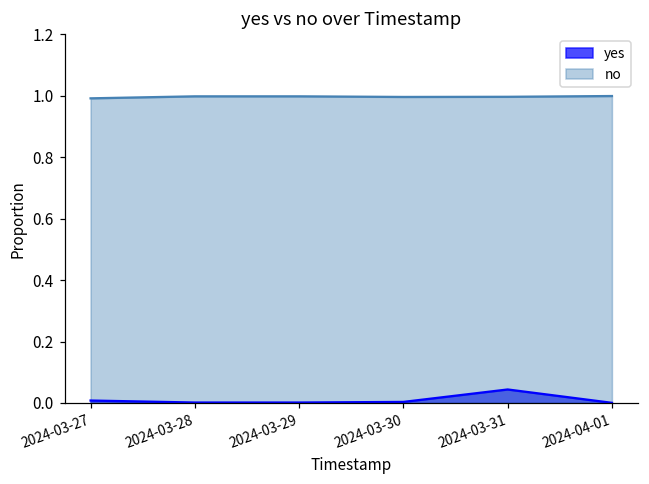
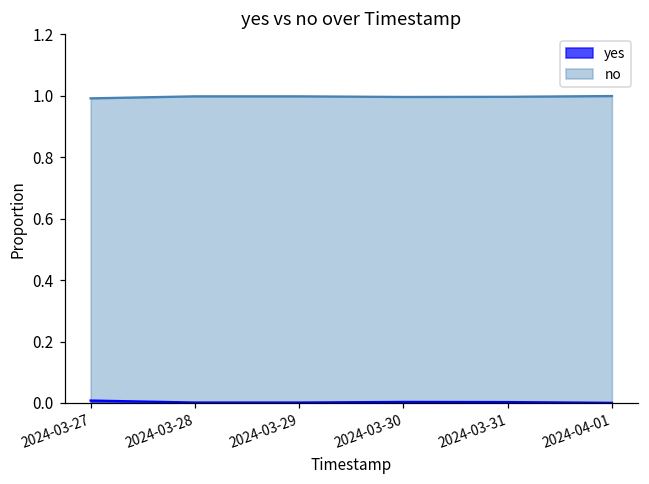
  {
    "yes": {
      "2024-03-27": 0.01,
      "2024-03-28": 0.00,
      "2024-03-29": 0.00,
      "2024-03-30": 0.00,
-     "2024-03-31": 0.04,
+     "2024-03-31": 0.00,
      "2024-04-01": 0.00
    },
    "no": {
      "2024-03-27": 0.99,
      "2024-03-28": 1.00,
      "2024-03-29": 1.00,
      "2024-03-30": 1.00,
      "2024-03-31": 1.00,
      "2024-04-01": 1.00
    }
  }
